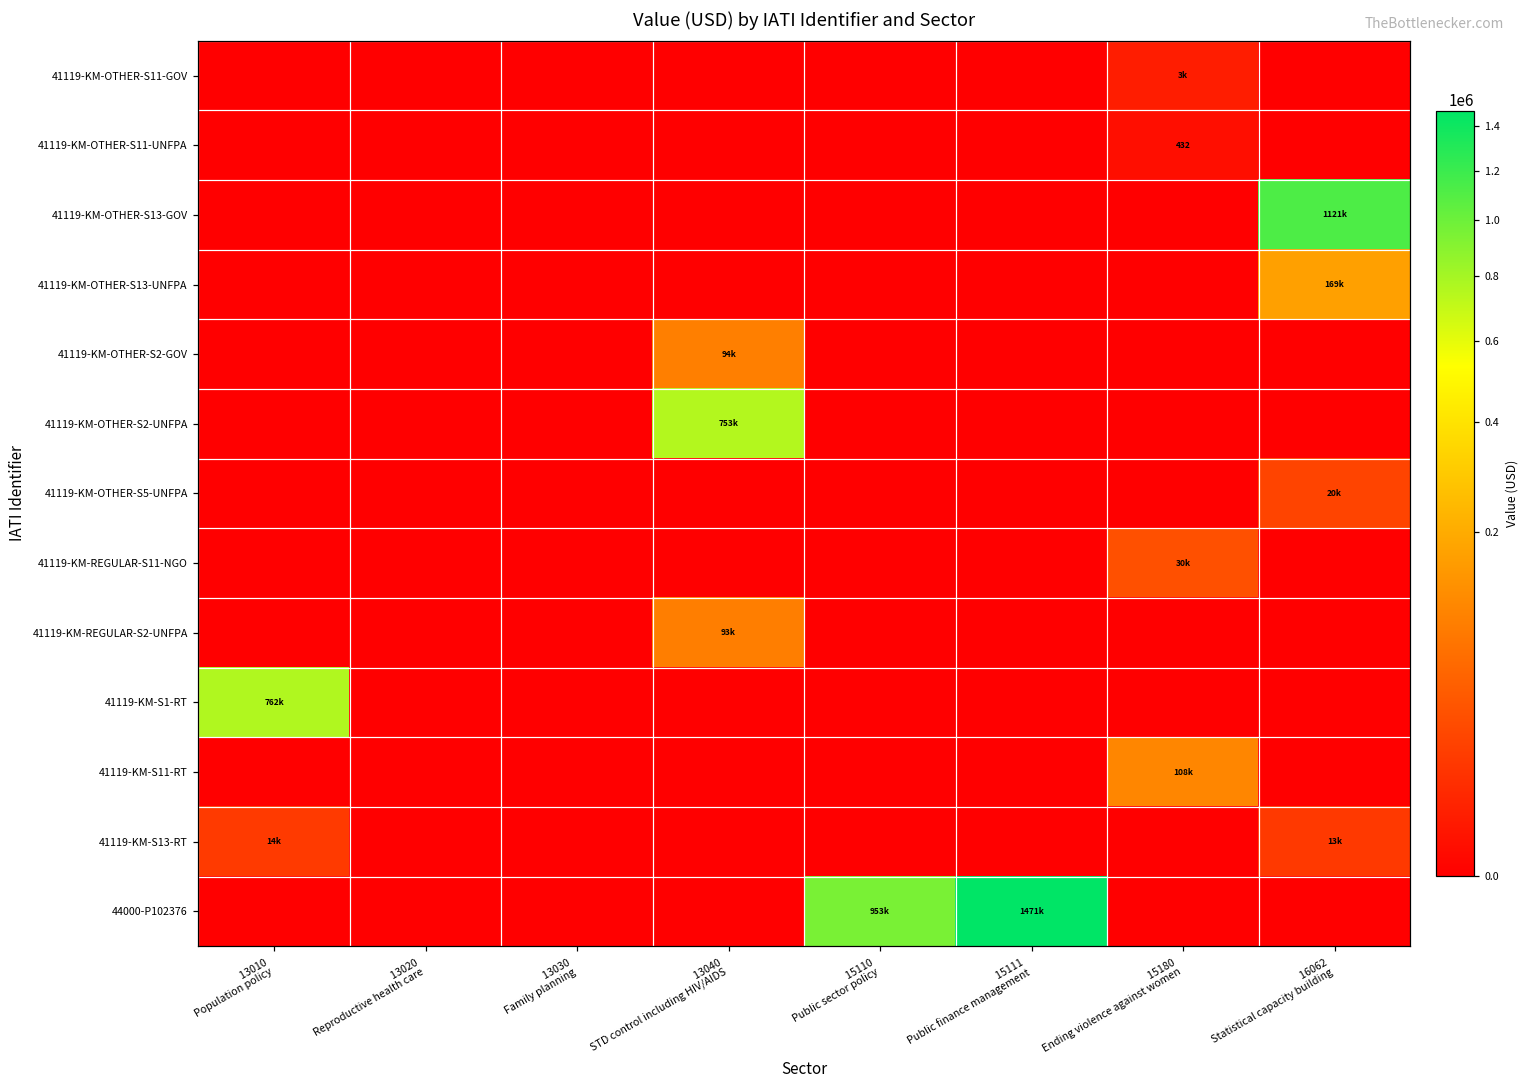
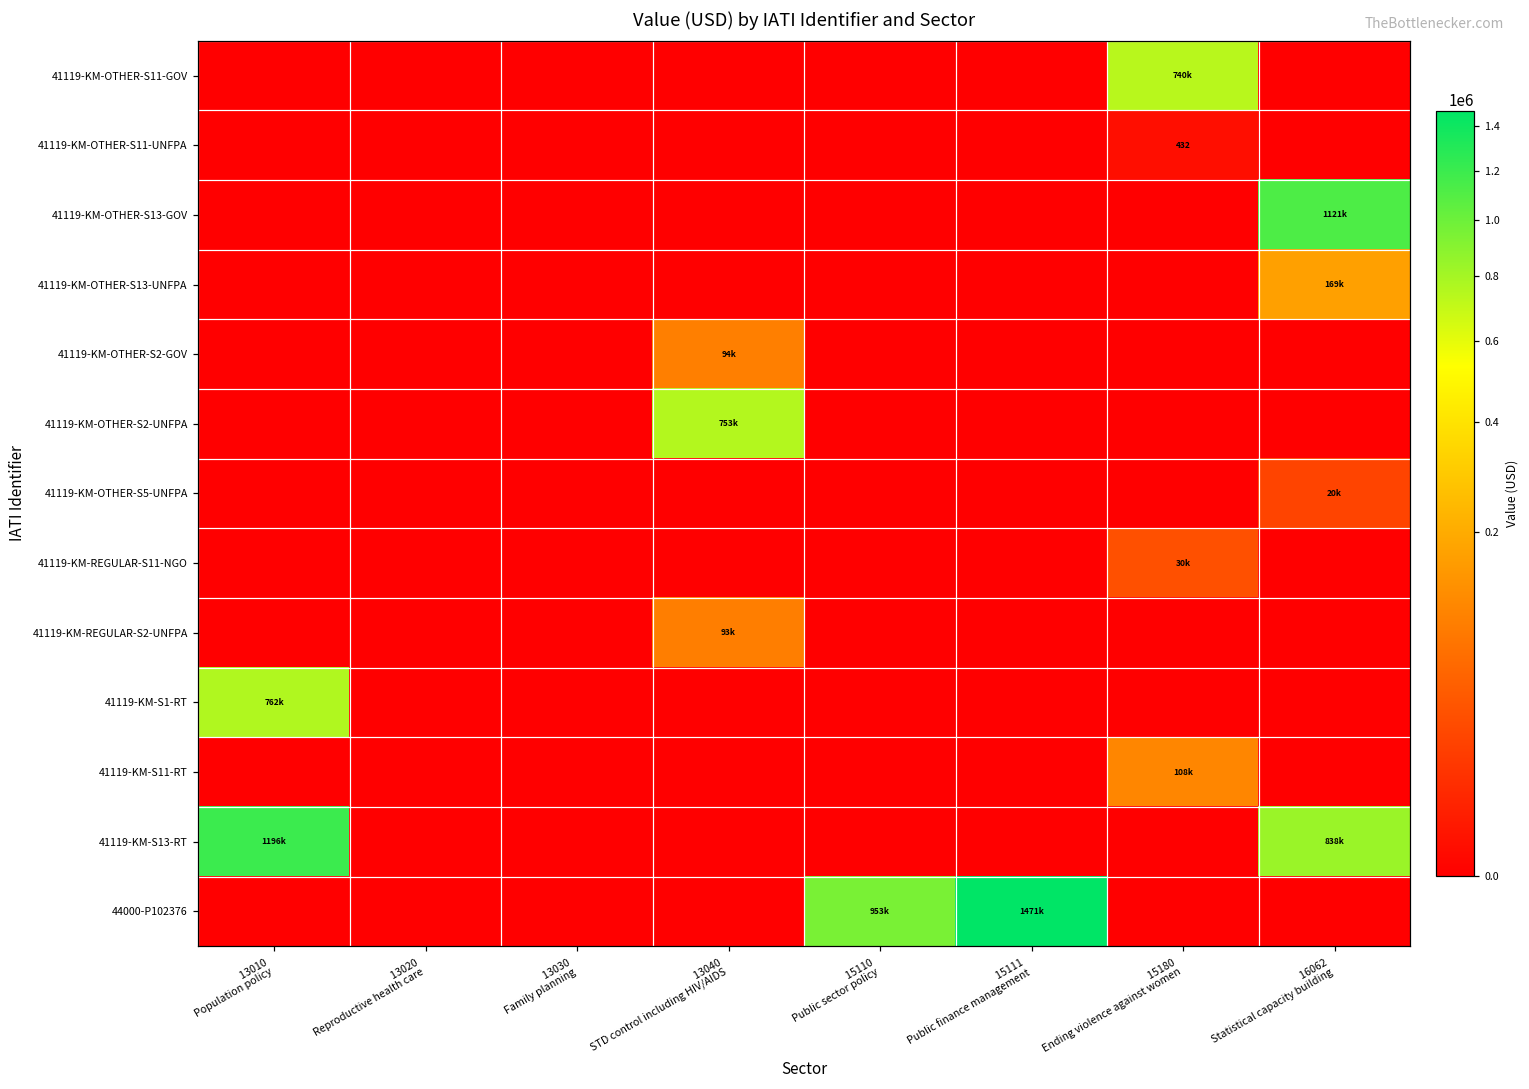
  {
    "41119-KM-OTHER-S11-GOV": {
-     "15180 Ending violence against women": "3k"
+     "15180 Ending violence against women": "740k"
    },
    "41119-KM-OTHER-S11-UNFPA": {
      "15180 Ending violence against women": "432"
    },
    "41119-KM-OTHER-S13-GOV": {
      "16062 Statistical capacity building": "1121k"
    },
    "41119-KM-OTHER-S13-UNFPA": {
      "16062 Statistical capacity building": "169k"
    },
    "41119-KM-OTHER-S2-GOV": {
      "13040 STD control including HIV/AIDS": "94k"
    },
    "41119-KM-OTHER-S2-UNFPA": {
      "13040 STD control including HIV/AIDS": "753k"
    },
    "41119-KM-OTHER-S5-UNFPA": {
      "16062 Statistical capacity building": "20k"
    },
    "41119-KM-REGULAR-S11-NGO": {
      "15180 Ending violence against women": "30k"
    },
    "41119-KM-REGULAR-S2-UNFPA": {
      "13040 STD control including HIV/AIDS": "93k"
    },
    "41119-KM-S1-RT": {
      "13010 Population policy": "762k"
    },
    "41119-KM-S11-RT": {
      "15180 Ending violence against women": "108k"
    },
    "41119-KM-S13-RT": {
-     "13010 Population policy": "14k",
-     "16062 Statistical capacity building": "13k"
+     "13010 Population policy": "1196k",
+     "16062 Statistical capacity building": "838k"
    },
    "44000-P102376": {
      "15110 Public sector policy": "953k",
      "15111 Public finance management": "1471k"
    }
  }
